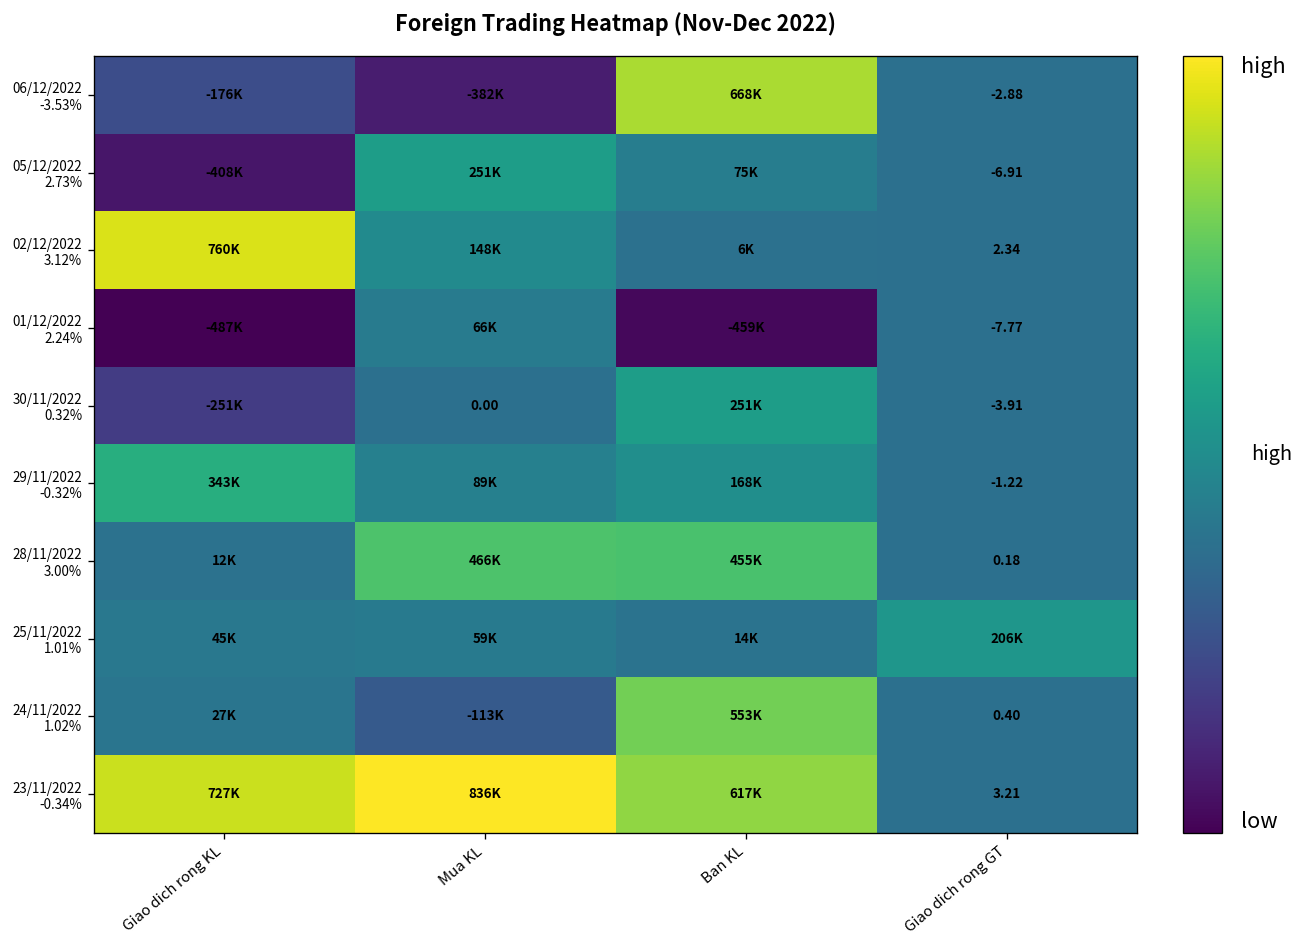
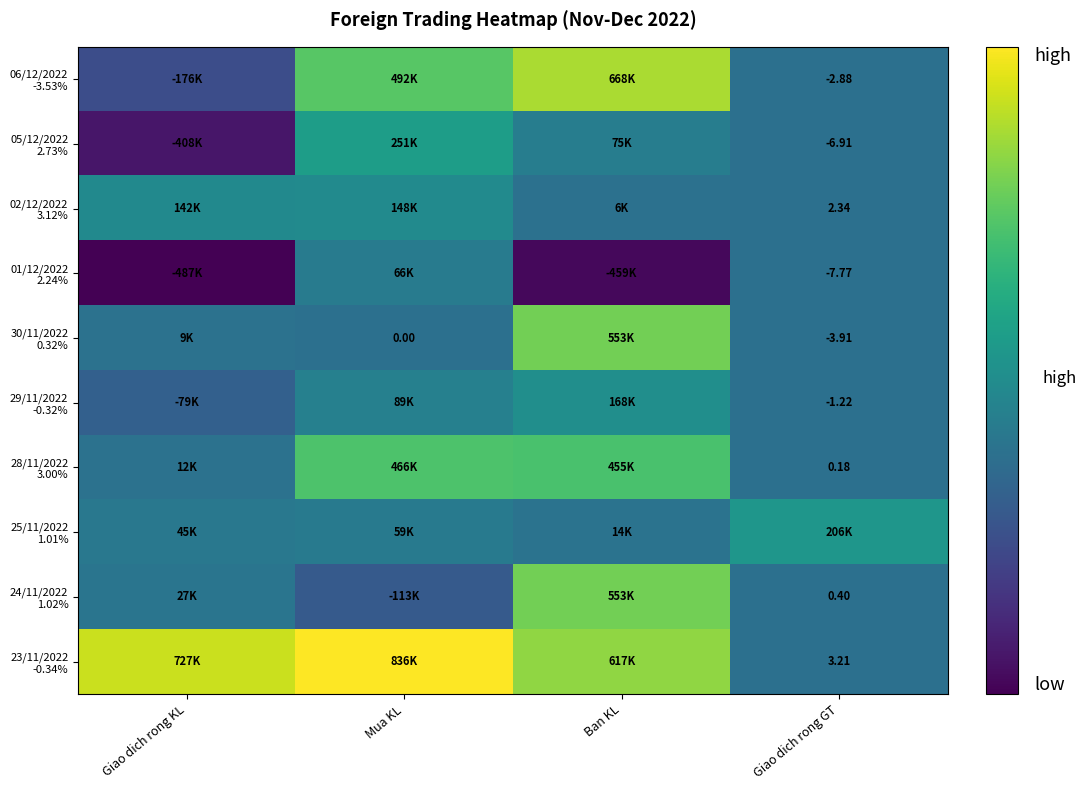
  {
    "06/12/2022 -3.53%": {
      "Giao dich rong KL": "-176K",
-     "Mua KL": "-382K",
+     "Mua KL": "492K",
      "Ban KL": "668K",
      "Giao dich rong GT": "-2.88"
    },
    "05/12/2022 2.73%": {
      "Giao dich rong KL": "-408K",
      "Mua KL": "251K",
      "Ban KL": "75K",
      "Giao dich rong GT": "-6.91"
    },
    "02/12/2022 3.12%": {
-     "Giao dich rong KL": "760K",
+     "Giao dich rong KL": "142K",
      "Mua KL": "148K",
      "Ban KL": "6K",
      "Giao dich rong GT": "2.34"
    },
    "01/12/2022 2.24%": {
      "Giao dich rong KL": "-487K",
      "Mua KL": "66K",
      "Ban KL": "-459K",
      "Giao dich rong GT": "-7.77"
    },
    "30/11/2022 0.32%": {
-     "Giao dich rong KL": "-251K",
+     "Giao dich rong KL": "9K",
      "Mua KL": "0.00",
-     "Ban KL": "251K",
+     "Ban KL": "553K",
      "Giao dich rong GT": "-3.91"
    },
    "29/11/2022 -0.32%": {
-     "Giao dich rong KL": "343K",
+     "Giao dich rong KL": "-79K",
      "Mua KL": "89K",
      "Ban KL": "168K",
      "Giao dich rong GT": "-1.22"
    },
    "28/11/2022 3.00%": {
      "Giao dich rong KL": "12K",
      "Mua KL": "466K",
      "Ban KL": "455K",
      "Giao dich rong GT": "0.18"
    },
    "25/11/2022 1.01%": {
      "Giao dich rong KL": "45K",
      "Mua KL": "59K",
      "Ban KL": "14K",
      "Giao dich rong GT": "206K"
    },
    "24/11/2022 1.02%": {
      "Giao dich rong KL": "27K",
      "Mua KL": "-113K",
      "Ban KL": "553K",
      "Giao dich rong GT": "0.40"
    },
    "23/11/2022 -0.34%": {
      "Giao dich rong KL": "727K",
      "Mua KL": "836K",
      "Ban KL": "617K",
      "Giao dich rong GT": "3.21"
    }
  }
